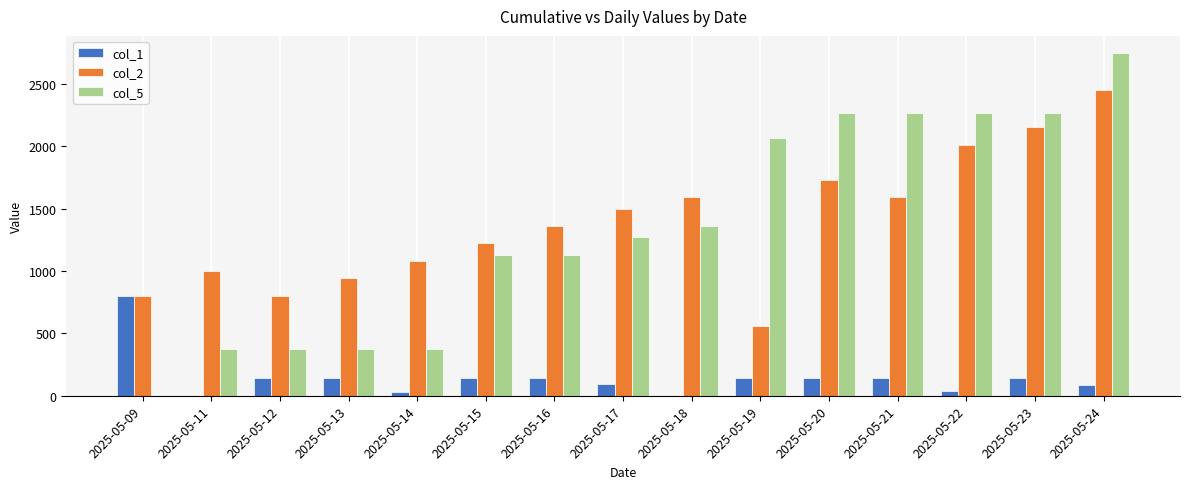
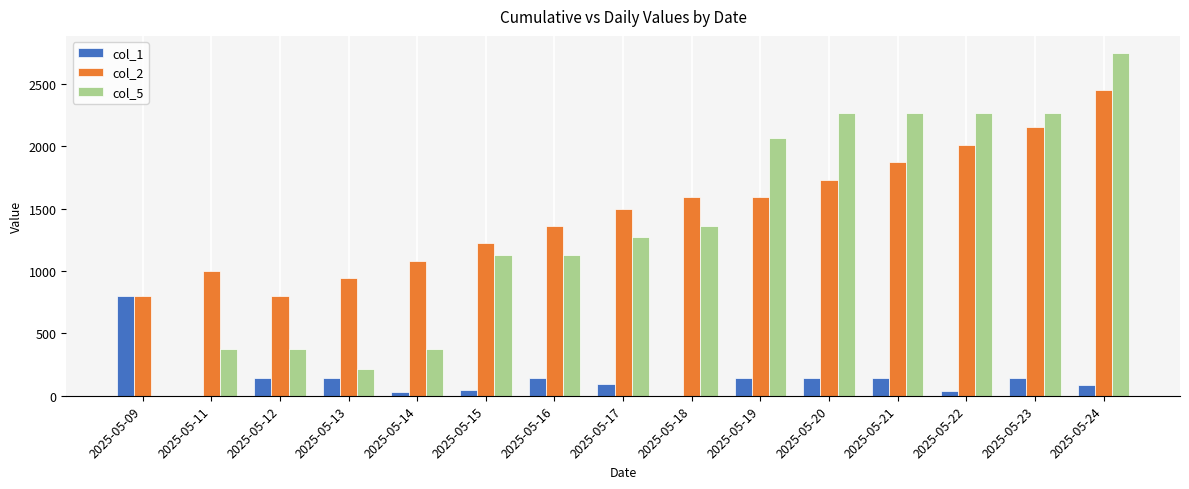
  {
    "col_1": {
      "2025-05-09": 800,
      "2025-05-11": 0,
      "2025-05-12": 140,
      "2025-05-13": 140,
      "2025-05-14": 30,
-     "2025-05-15": 140,
+     "2025-05-15": 50,
      "2025-05-16": 140,
      "2025-05-17": 90,
      "2025-05-18": 0,
      "2025-05-19": 140,
      "2025-05-20": 140,
      "2025-05-21": 140,
      "2025-05-22": 40,
      "2025-05-23": 140,
      "2025-05-24": 90
    },
    "col_2": {
      "2025-05-09": 800,
      "2025-05-11": 1000,
      "2025-05-12": 800,
      "2025-05-13": 940,
      "2025-05-14": 1080,
      "2025-05-15": 1220,
      "2025-05-16": 1360,
      "2025-05-17": 1500,
      "2025-05-18": 1590,
-     "2025-05-19": 560,
+     "2025-05-19": 1590,
      "2025-05-20": 1730,
-     "2025-05-21": 1590,
+     "2025-05-21": 1870,
      "2025-05-22": 2010,
      "2025-05-23": 2150,
      "2025-05-24": 2450
    },
    "col_5": {
      "2025-05-09": 0,
      "2025-05-11": 370,
      "2025-05-12": 370,
-     "2025-05-13": 370,
+     "2025-05-13": 220,
      "2025-05-14": 370,
      "2025-05-15": 1130,
      "2025-05-16": 1130,
      "2025-05-17": 1270,
      "2025-05-18": 1360,
      "2025-05-19": 2060,
      "2025-05-20": 2260,
      "2025-05-21": 2260,
      "2025-05-22": 2260,
      "2025-05-23": 2260,
      "2025-05-24": 2750
    }
  }
